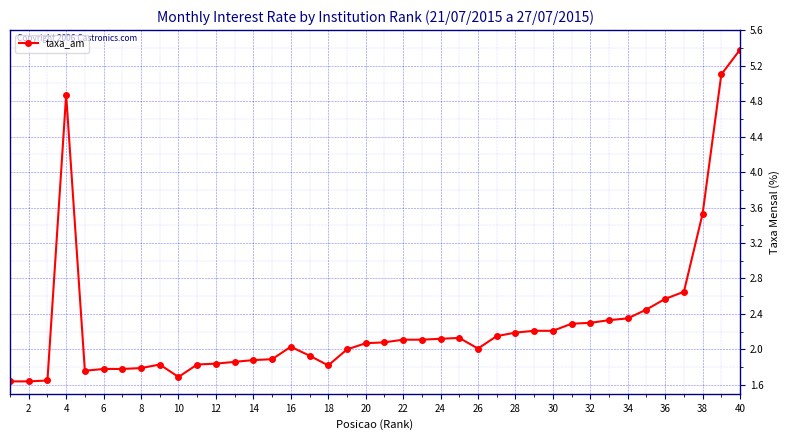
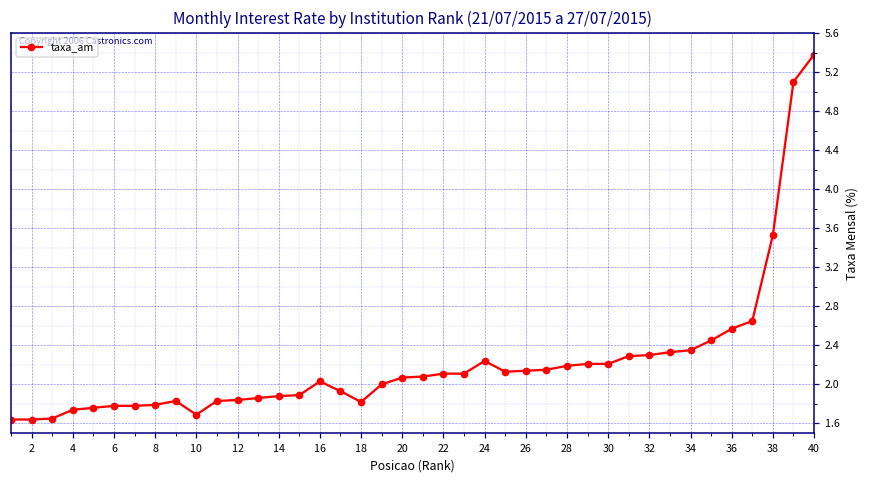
  {
    "2": 1.6,
-   "4": 4.9,
+   "4": 1.7,
    "6": 1.8,
    "8": 1.8,
    "10": 1.7,
    "12": 1.8,
    "14": 1.9,
    "16": 2.0,
    "18": 1.8,
    "20": 2.1,
    "22": 2.1,
-   "24": 2.1,
-   "26": 2.0,
+   "24": 2.2,
+   "26": 2.1,
    "28": 2.2,
    "30": 2.2,
    "32": 2.3,
    "34": 2.4,
    "36": 2.6,
    "38": 3.5,
    "40": 5.4
  }
